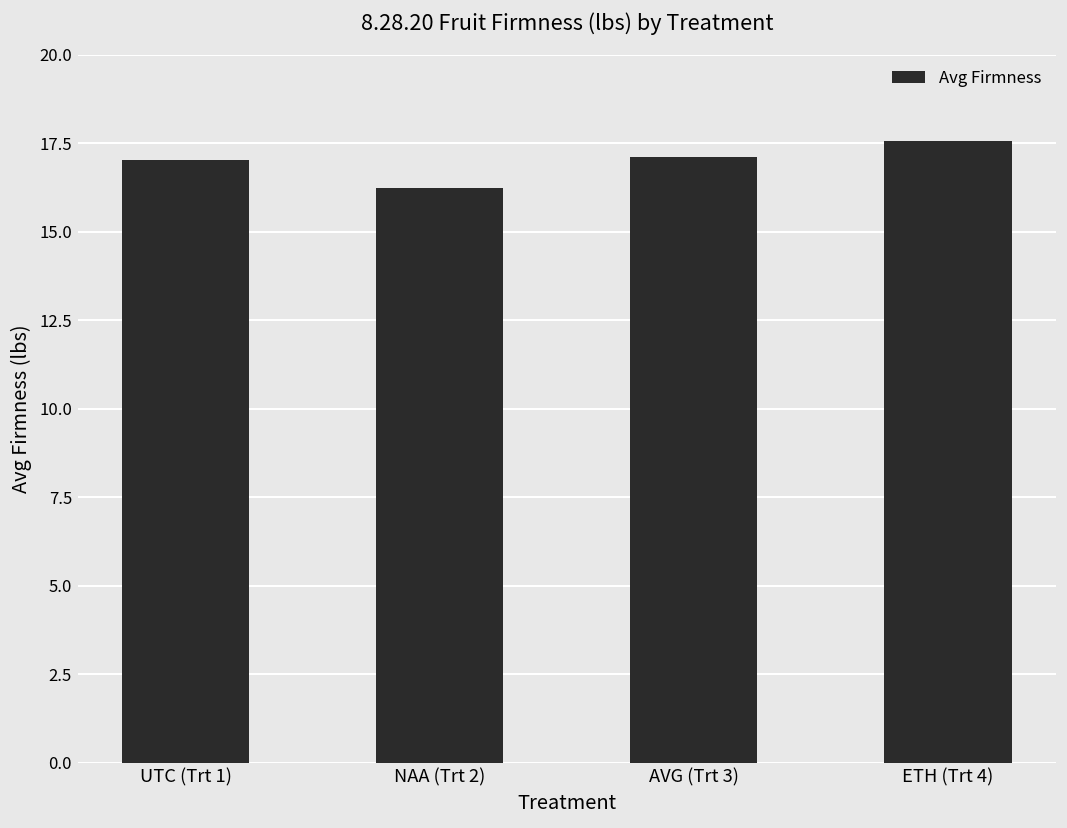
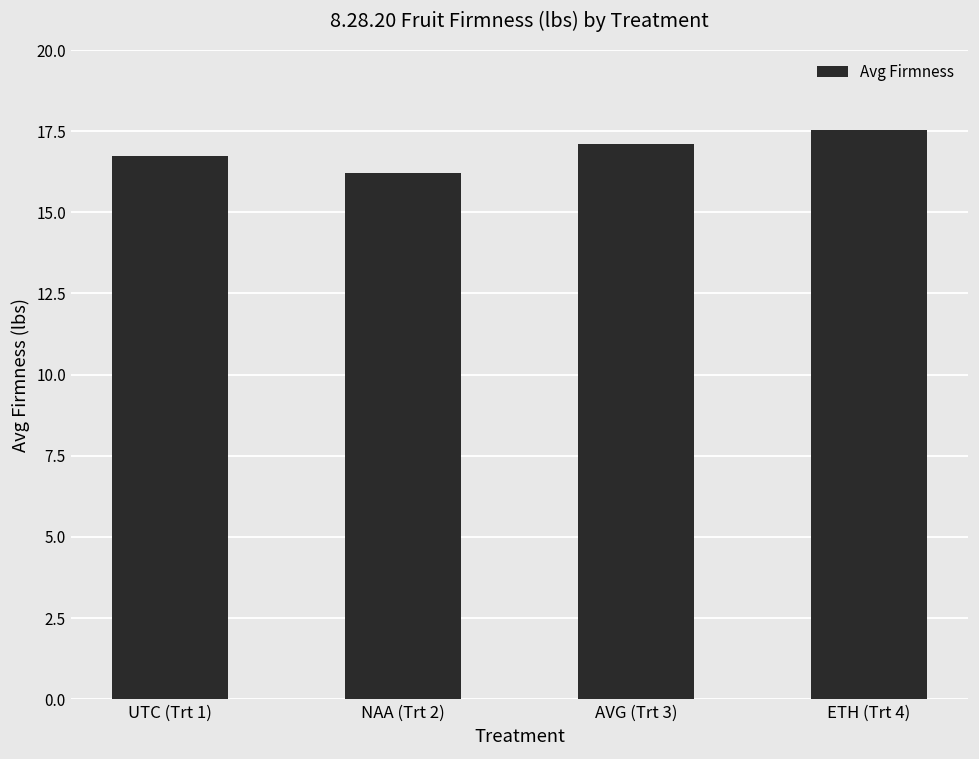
  {
-   "UTC (Trt 1)": 17.0,
+   "UTC (Trt 1)": 16.7,
    "NAA (Trt 2)": 16.2,
    "AVG (Trt 3)": 17.1,
    "ETH (Trt 4)": 17.5
  }
